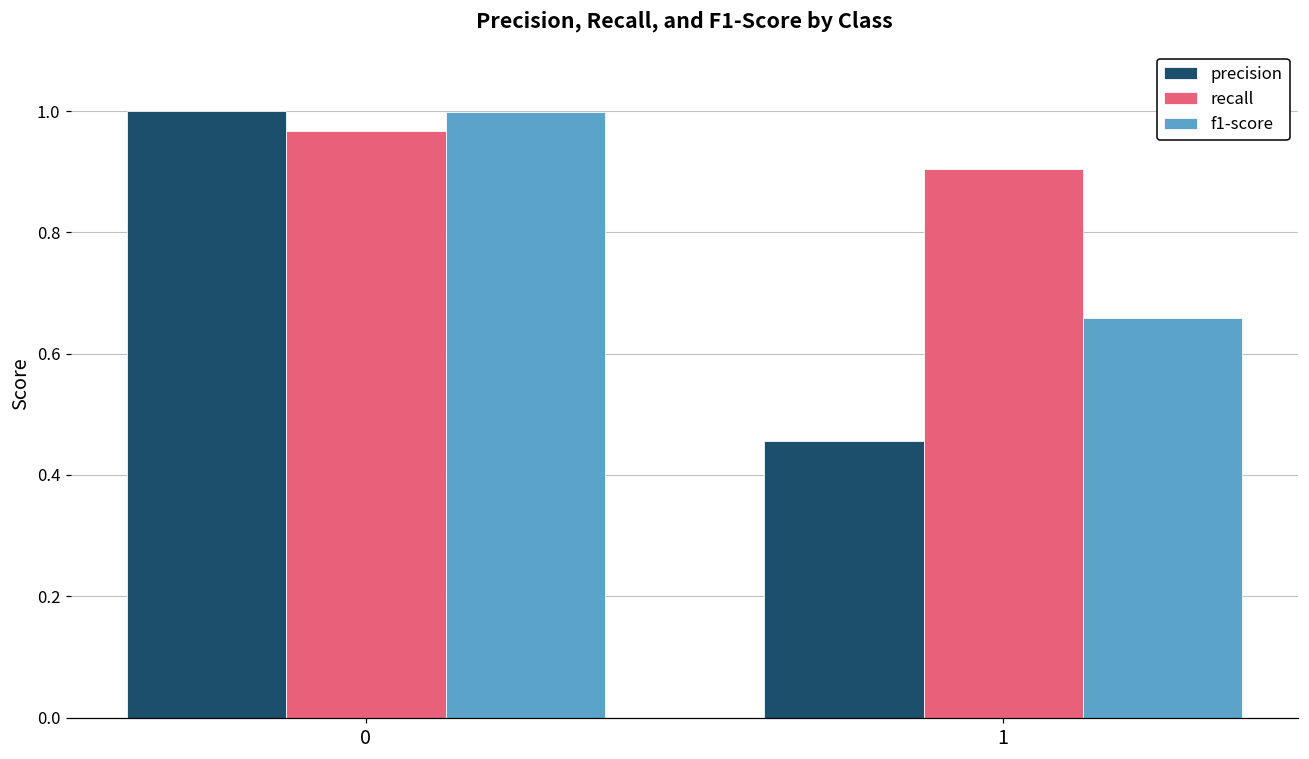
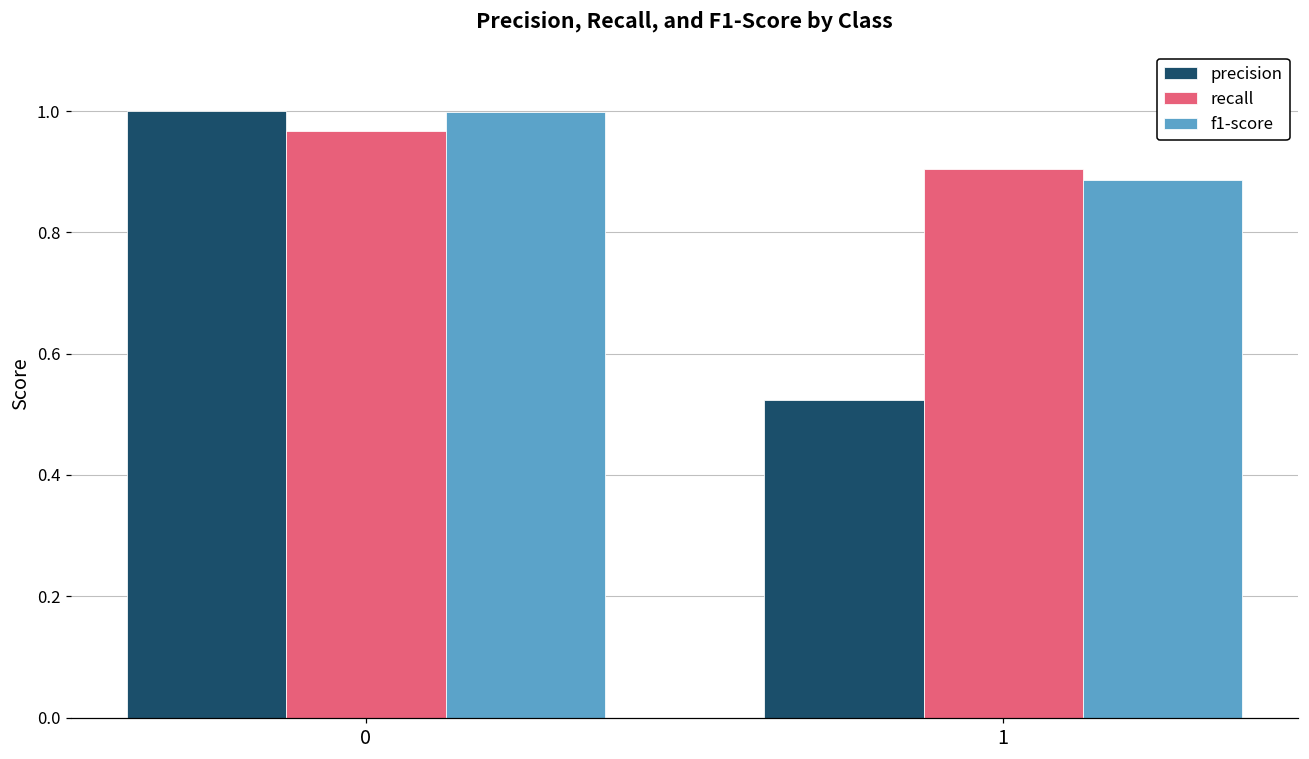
  {
    "precision": {
      "0": 1.00,
-     "1": 0.46
+     "1": 0.52
    },
    "recall": {
      "0": 0.97,
      "1": 0.90
    },
    "f1-score": {
      "0": 1.00,
-     "1": 0.66
+     "1": 0.89
    }
  }
